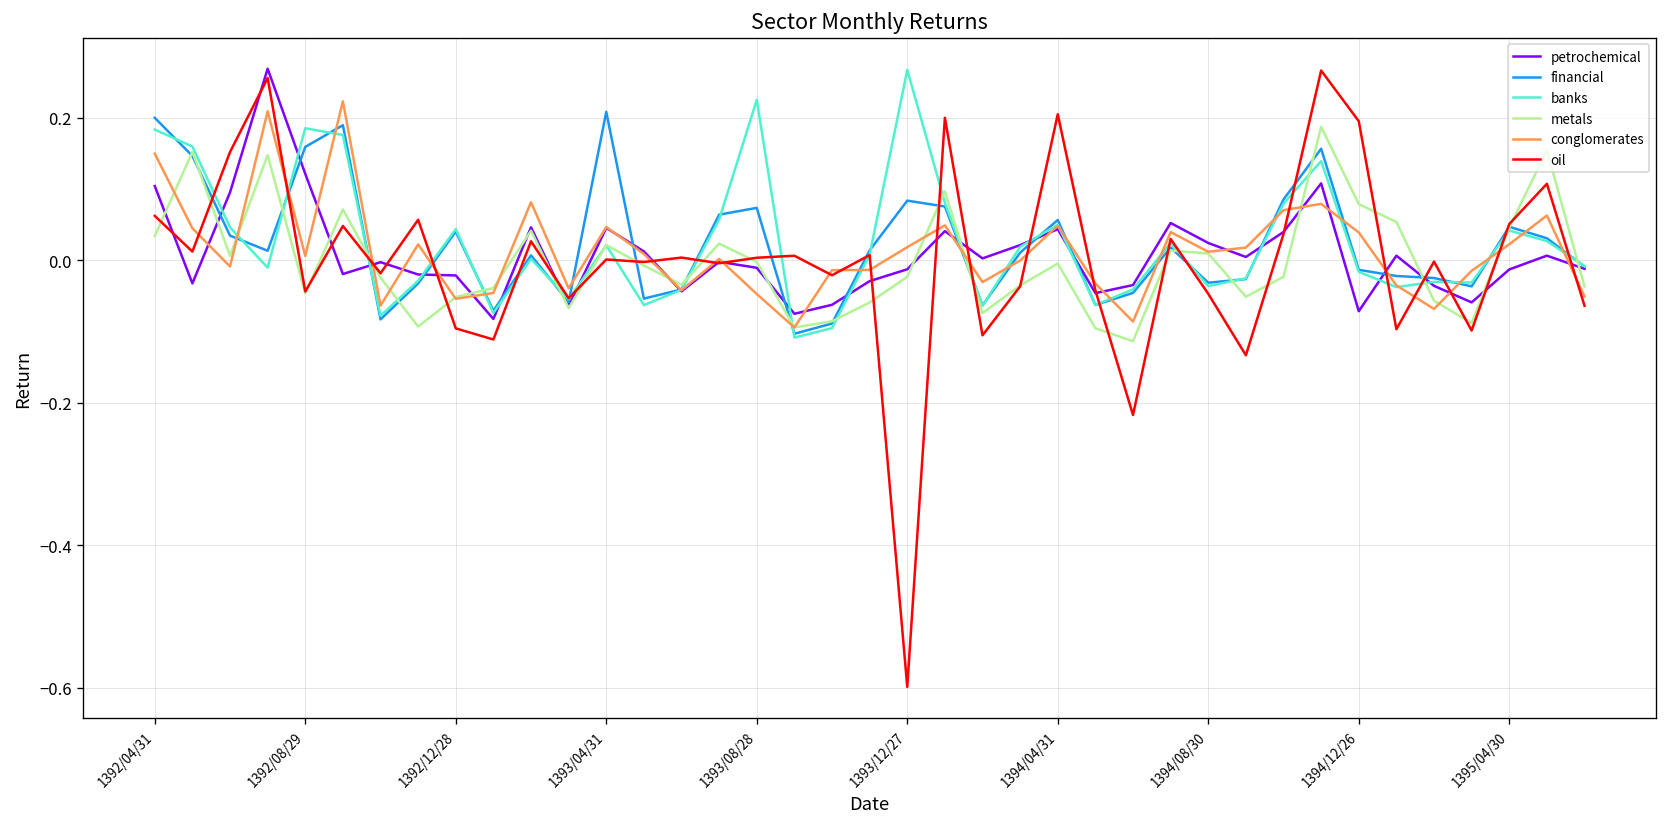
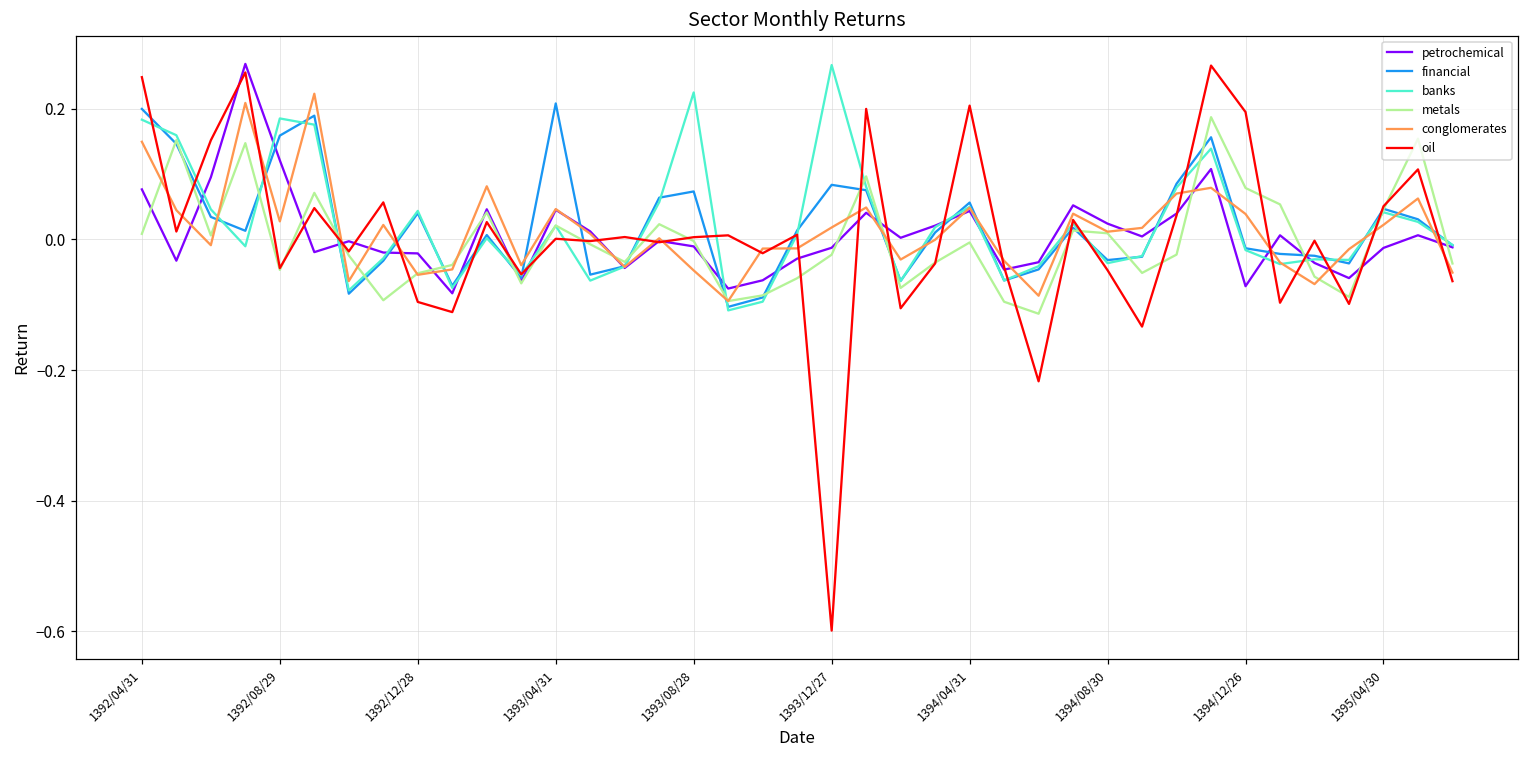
  {
    "petrochemical": {
-     "1392/04/31": 0.10,
+     "1392/04/31": 0.08,
      "1392/08/29": 0.12,
      "1392/12/28": -0.02,
      "1393/08/28": -0.01,
      "1393/12/27": -0.01,
      "1394/04/31": 0.04,
      "1394/08/30": 0.02,
      "1394/12/26": -0.07,
      "1395/04/30": -0.01
    },
    "financial": {
      "1392/04/31": 0.20,
      "1392/08/29": 0.16,
      "1393/04/31": 0.21,
      "1393/08/28": 0.07,
      "1393/12/27": 0.08,
      "1394/04/31": 0.06,
      "1394/08/30": -0.03
    },
    "banks": {
      "1392/04/31": 0.18,
      "1392/08/29": 0.19,
      "1393/08/28": 0.23,
      "1393/12/27": 0.27,
      "1394/08/30": -0.04
    },
    "metals": {
-     "1392/04/31": 0.03,
+     "1392/04/31": 0.01,
      "1393/08/28": 0.00,
      "1393/12/27": -0.02,
      "1394/04/31": 0.00,
      "1394/12/26": 0.08
    },
    "conglomerates": {
      "1392/04/31": 0.15,
-     "1392/08/29": 0.01,
+     "1392/08/29": 0.03,
      "1393/08/28": -0.05,
      "1393/12/27": 0.02,
      "1394/12/26": 0.04,
      "1395/04/30": 0.02
    },
    "oil": {
-     "1392/04/31": 0.06,
+     "1392/04/31": 0.25,
      "1392/12/28": -0.10,
      "1393/04/31": 0.00,
      "1393/08/28": 0.00,
      "1393/12/27": -0.60,
      "1394/04/31": 0.20,
      "1394/08/30": -0.05,
      "1394/12/26": 0.20
    }
  }
